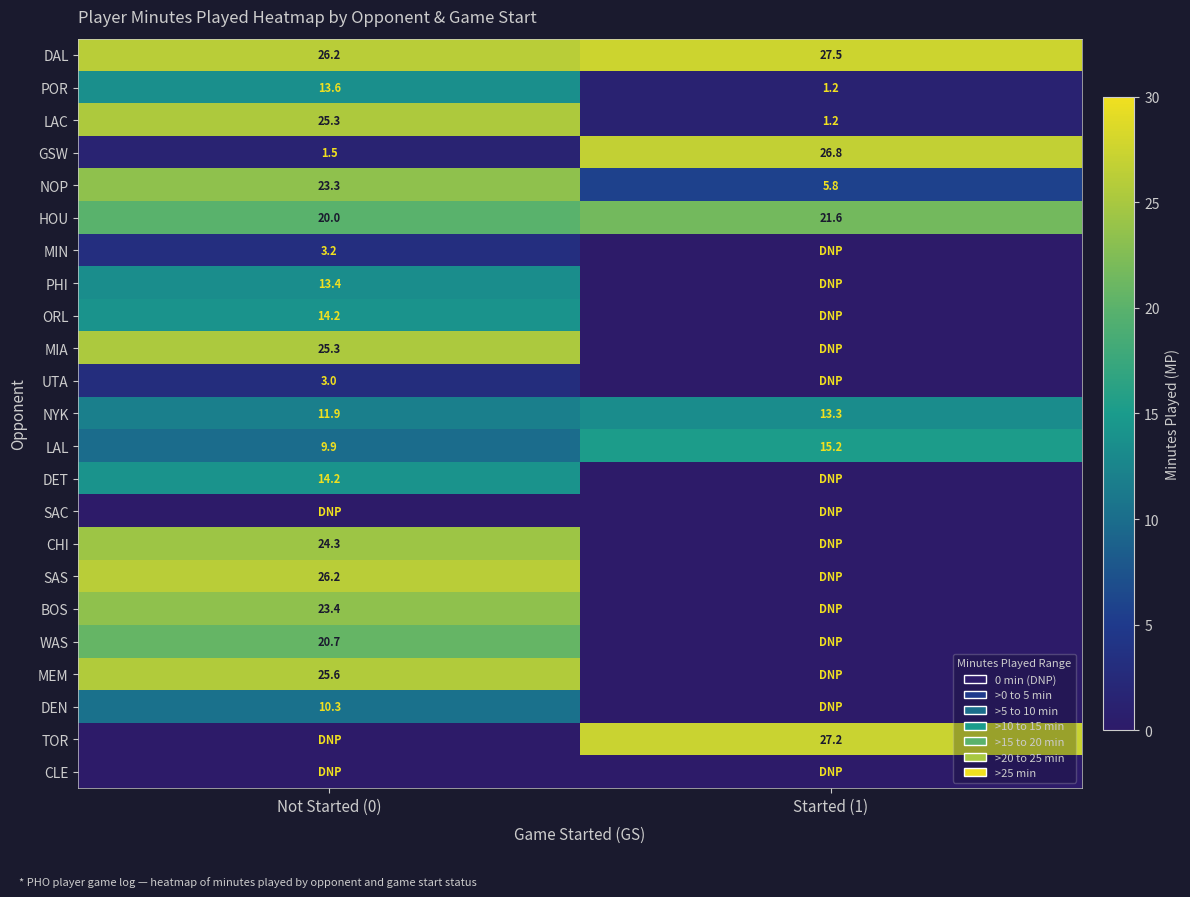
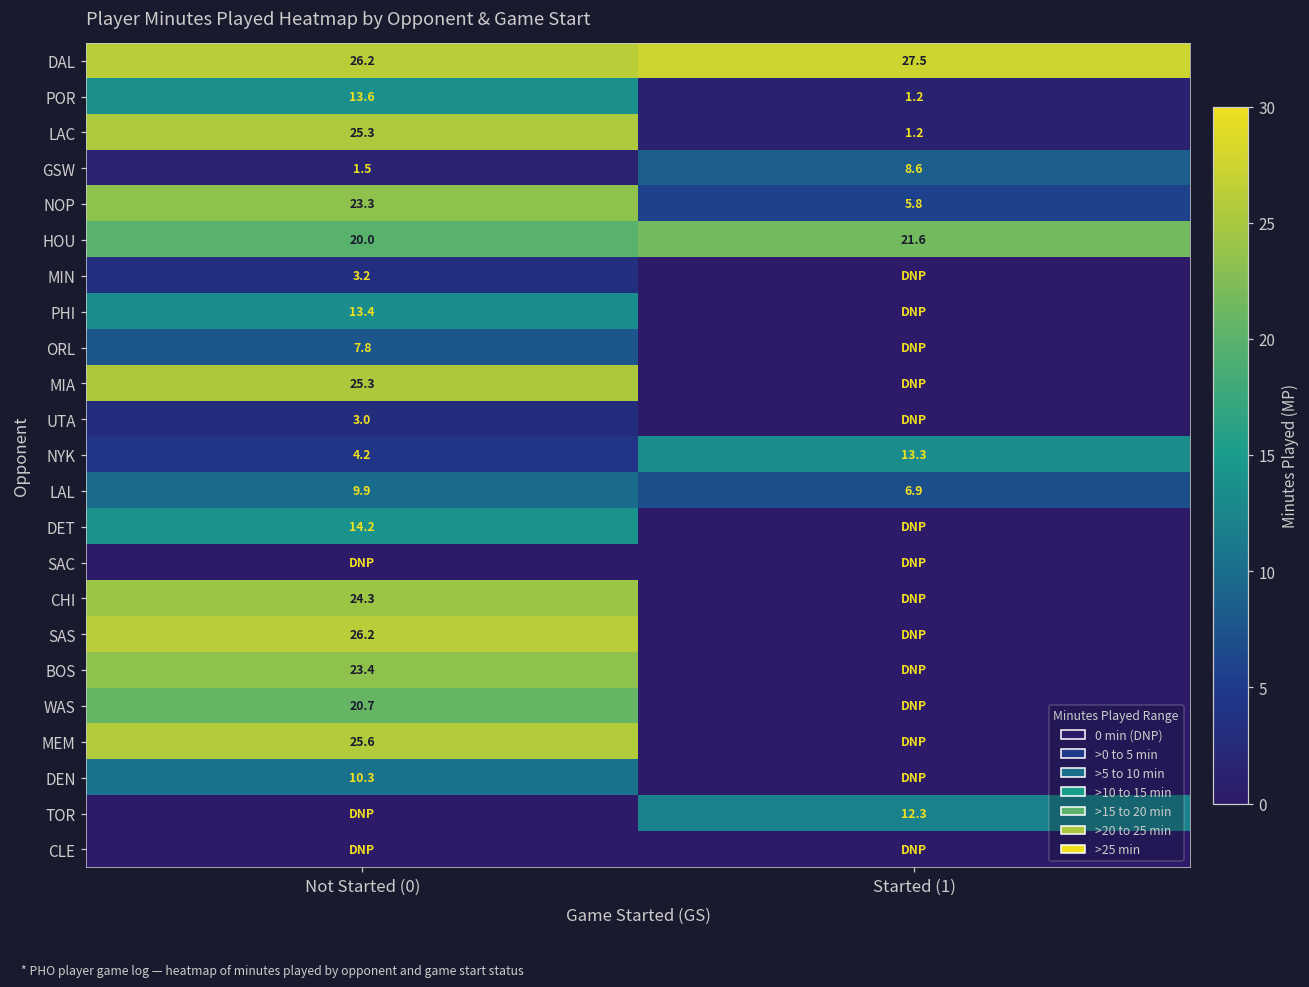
  {
    "DAL": {
      "Not Started (0)": 26.2,
      "Started (1)": 27.5
    },
    "POR": {
      "Not Started (0)": 13.6,
      "Started (1)": 1.2
    },
    "LAC": {
      "Not Started (0)": 25.3,
      "Started (1)": 1.2
    },
    "GSW": {
      "Not Started (0)": 1.5,
-     "Started (1)": 26.8
+     "Started (1)": 8.6
    },
    "NOP": {
      "Not Started (0)": 23.3,
      "Started (1)": 5.8
    },
    "HOU": {
      "Not Started (0)": 20.0,
      "Started (1)": 21.6
    },
    "MIN": {
      "Not Started (0)": 3.2
    },
    "PHI": {
      "Not Started (0)": 13.4
    },
    "ORL": {
-     "Not Started (0)": 14.2
+     "Not Started (0)": 7.8
    },
    "MIA": {
      "Not Started (0)": 25.3
    },
    "UTA": {
      "Not Started (0)": 3.0
    },
    "NYK": {
-     "Not Started (0)": 11.9,
+     "Not Started (0)": 4.2,
      "Started (1)": 13.3
    },
    "LAL": {
      "Not Started (0)": 9.9,
-     "Started (1)": 15.2
+     "Started (1)": 6.9
    },
    "DET": {
      "Not Started (0)": 14.2
    },
    "CHI": {
      "Not Started (0)": 24.3
    },
    "SAS": {
      "Not Started (0)": 26.2
    },
    "BOS": {
      "Not Started (0)": 23.4
    },
    "WAS": {
      "Not Started (0)": 20.7
    },
    "MEM": {
      "Not Started (0)": 25.6
    },
    "DEN": {
      "Not Started (0)": 10.3
    },
    "TOR": {
-     "Started (1)": 27.2
+     "Started (1)": 12.3
    }
  }
